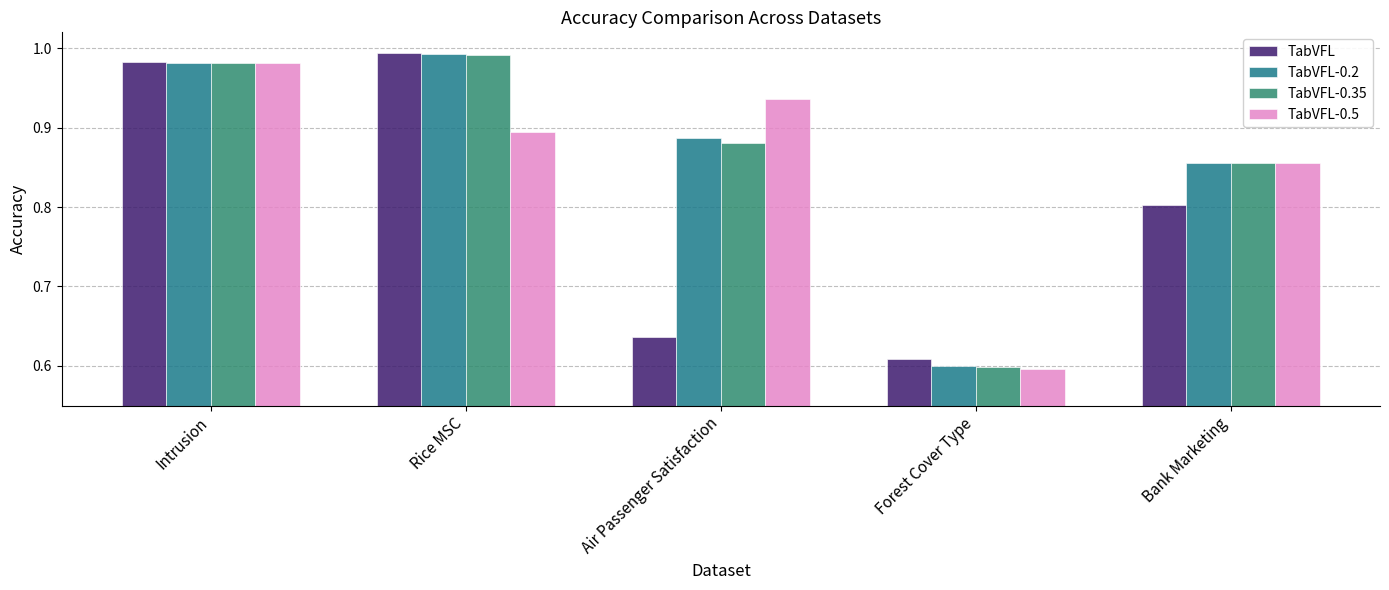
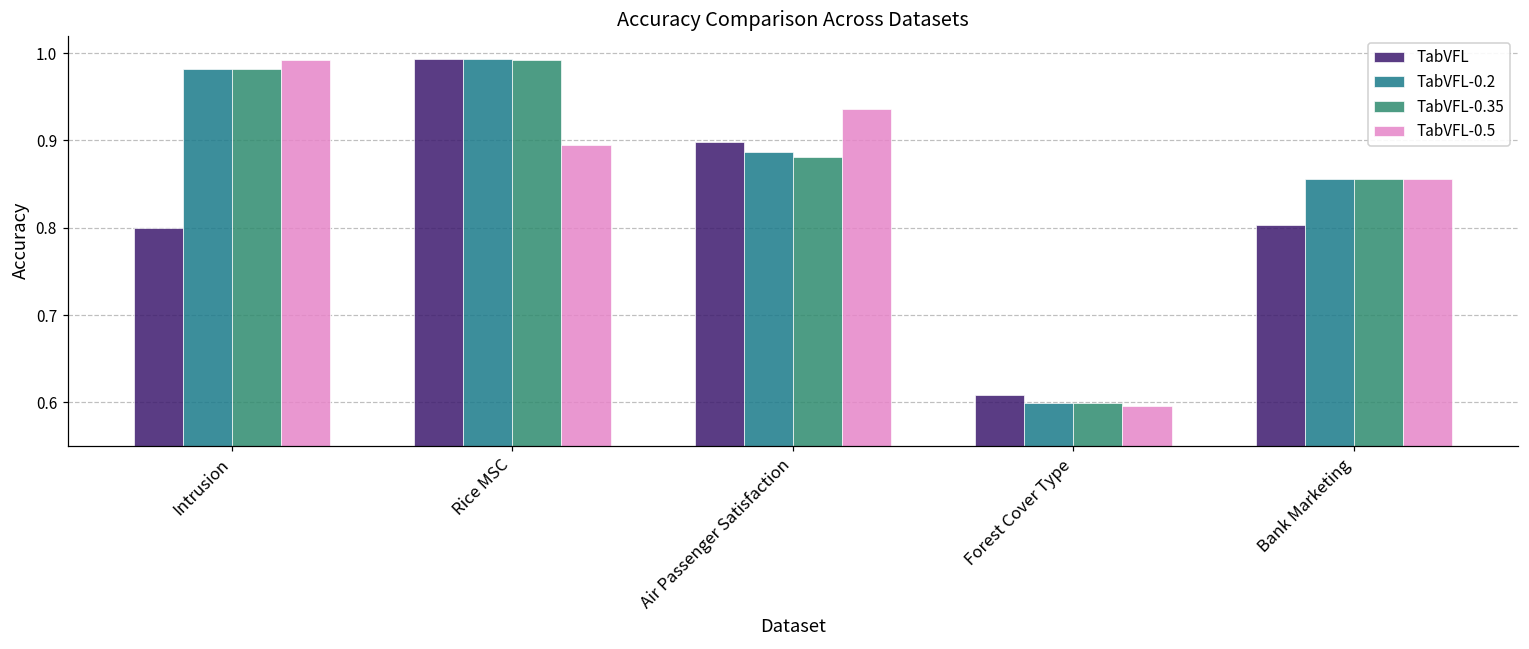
  {
    "TabVFL": {
-     "Intrusion": 0.98,
+     "Intrusion": 0.80,
      "Rice MSC": 0.99,
-     "Air Passenger Satisfaction": 0.64,
+     "Air Passenger Satisfaction": 0.90,
      "Forest Cover Type": 0.61,
      "Bank Marketing": 0.80
    },
    "TabVFL-0.5": {
-     "Intrusion": 0.98,
+     "Intrusion": 0.99,
      "Rice MSC": 0.89,
      "Air Passenger Satisfaction": 0.94,
      "Forest Cover Type": 0.60,
      "Bank Marketing": 0.86
    }
  }
